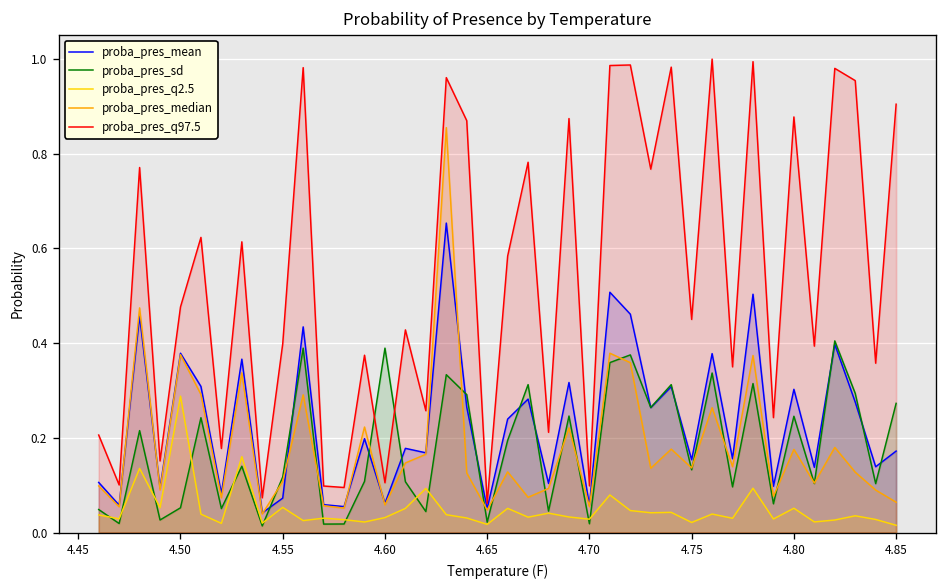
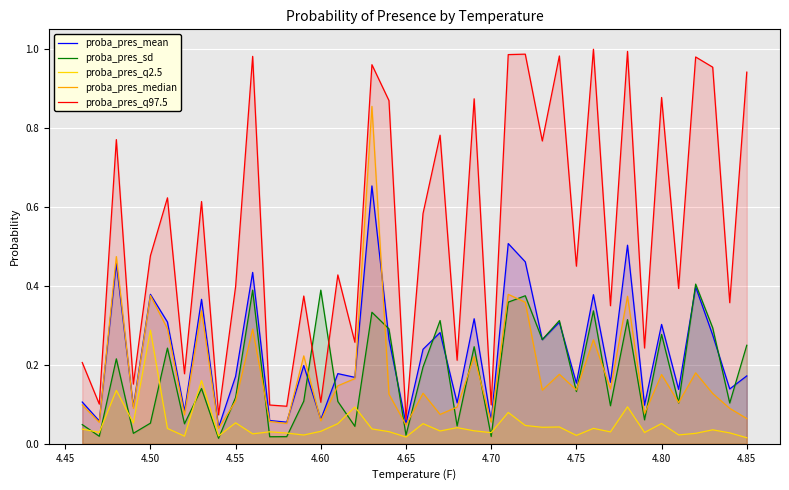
  {
    "proba_pres_mean": {
-     "4.55": 0.07,
+     "4.55": 0.17,
      "4.75": 0.15,
      "4.80": 0.30,
      "4.85": 0.17
    },
    "proba_pres_sd": {
      "4.50": 0.05,
      "4.55": 0.12,
      "4.60": 0.39,
      "4.70": 0.02,
-     "4.80": 0.25,
-     "4.85": 0.27
+     "4.80": 0.28,
+     "4.85": 0.25
    },
    "proba_pres_q97.5": {
      "4.50": 0.48,
      "4.55": 0.40,
      "4.60": 0.11,
      "4.65": 0.06,
      "4.70": 0.10,
      "4.75": 0.45,
      "4.80": 0.88,
-     "4.85": 0.90
+     "4.85": 0.94
    }
  }
